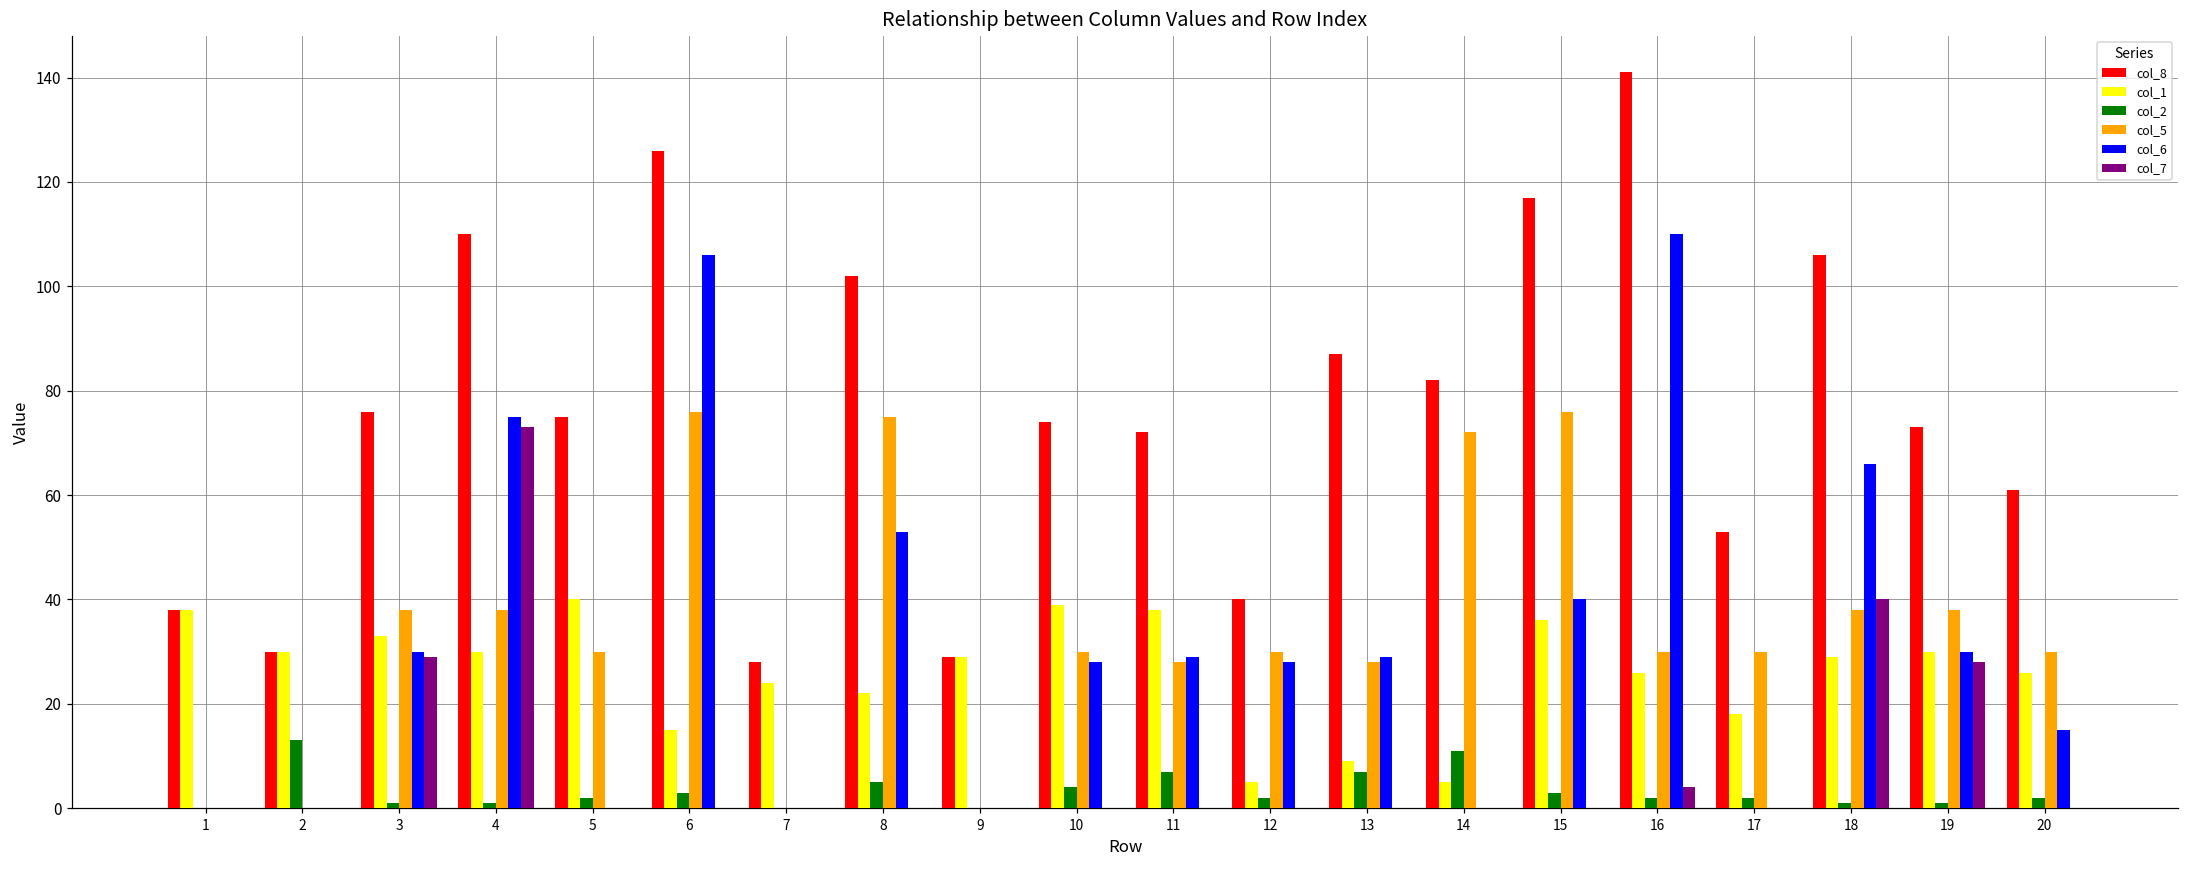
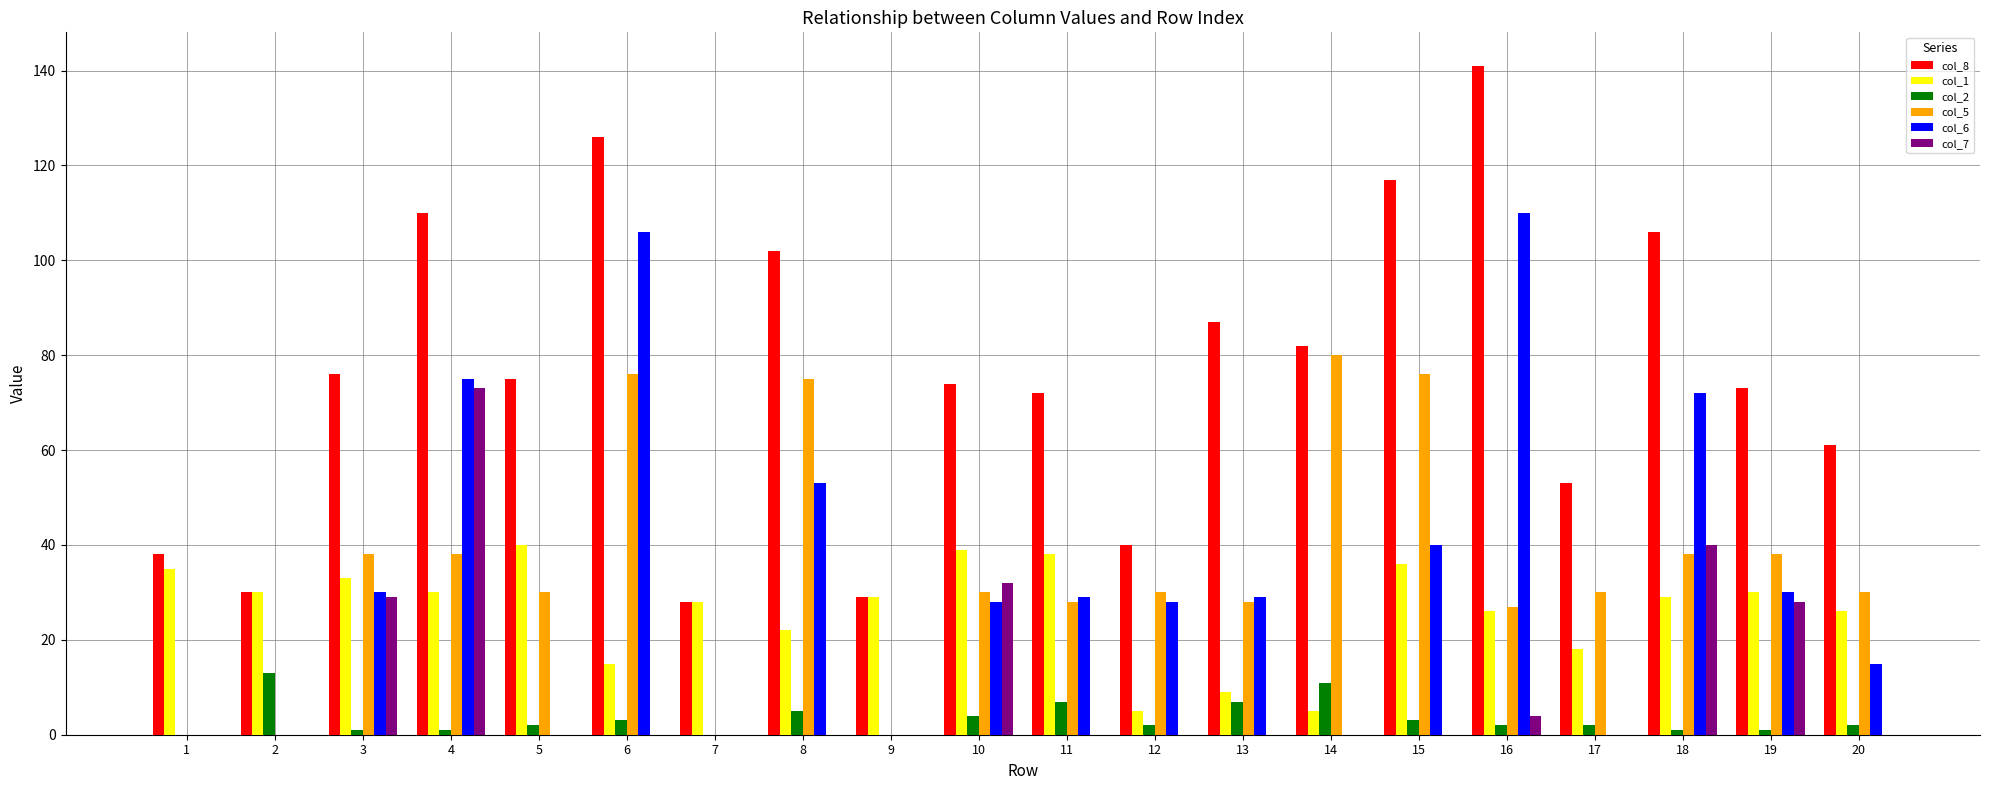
  {
    "col_8": {
      "1": 38,
      "2": 30,
      "3": 76,
      "4": 110,
      "5": 75,
      "6": 126,
      "7": 28,
      "8": 102,
      "9": 29,
      "10": 74,
      "11": 72,
      "12": 40,
      "13": 87,
      "14": 82,
      "15": 117,
      "16": 141,
      "17": 53,
      "18": 106,
      "19": 73,
      "20": 61
    },
    "col_1": {
-     "1": 38,
+     "1": 35,
      "2": 30,
      "3": 33,
      "4": 30,
      "5": 40,
      "6": 15,
-     "7": 24,
+     "7": 28,
      "8": 22,
      "9": 29,
      "10": 39,
      "11": 38,
      "12": 5,
      "13": 9,
      "14": 5,
      "15": 36,
      "16": 26,
      "17": 18,
      "18": 29,
      "19": 30,
      "20": 26
    },
    "col_2": {
      "1": 0,
      "2": 13,
      "3": 1,
      "4": 1,
      "5": 2,
      "6": 3,
      "7": 0,
      "8": 5,
      "9": 0,
      "10": 4,
      "11": 7,
      "12": 2,
      "13": 7,
      "14": 11,
      "15": 3,
      "16": 2,
      "17": 2,
      "18": 1,
      "19": 1,
      "20": 2
    },
    "col_5": {
      "1": 0,
      "2": 0,
      "3": 38,
      "4": 38,
      "5": 30,
      "6": 76,
      "7": 0,
      "8": 75,
      "9": 0,
      "10": 30,
      "11": 28,
      "12": 30,
      "13": 28,
-     "14": 72,
+     "14": 80,
      "15": 76,
-     "16": 30,
+     "16": 27,
      "17": 30,
      "18": 38,
      "19": 38,
      "20": 30
    },
    "col_6": {
      "1": 0,
      "2": 0,
      "3": 30,
      "4": 75,
      "5": 0,
      "6": 106,
      "7": 0,
      "8": 53,
      "9": 0,
      "10": 28,
      "11": 29,
      "12": 28,
      "13": 29,
      "14": 0,
      "15": 40,
      "16": 110,
      "17": 0,
-     "18": 66,
+     "18": 72,
      "19": 30,
      "20": 15
    },
    "col_7": {
      "1": 0,
      "2": 0,
      "3": 29,
      "4": 73,
      "5": 0,
      "6": 0,
      "7": 0,
      "8": 0,
      "9": 0,
-     "10": 0,
+     "10": 32,
      "11": 0,
      "12": 0,
      "13": 0,
      "14": 0,
      "15": 0,
      "16": 4,
      "17": 0,
      "18": 40,
      "19": 28,
      "20": 0
    }
  }
